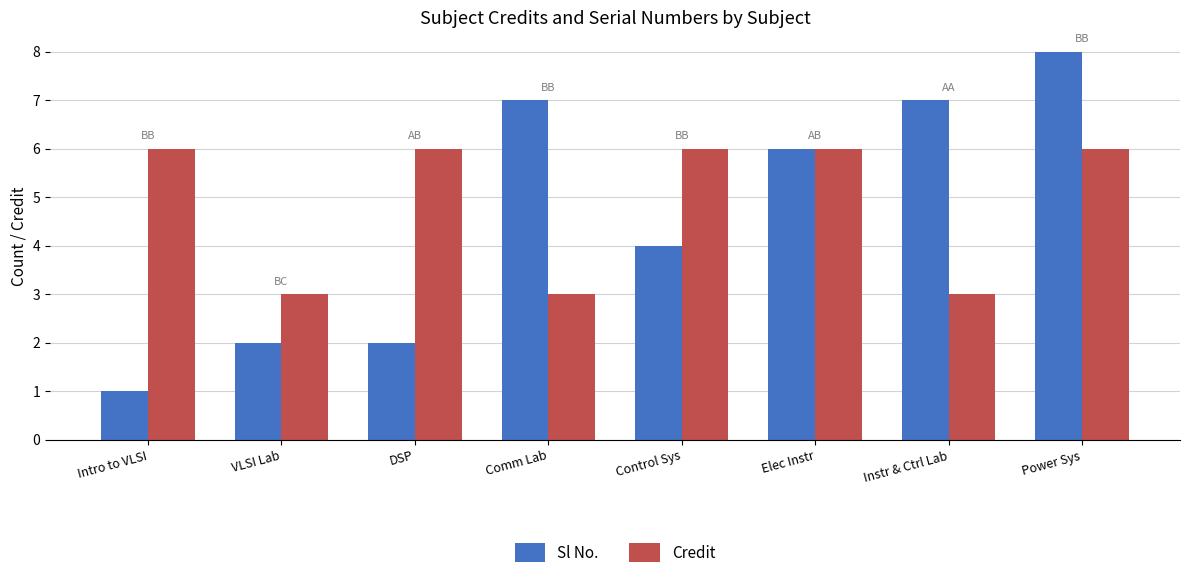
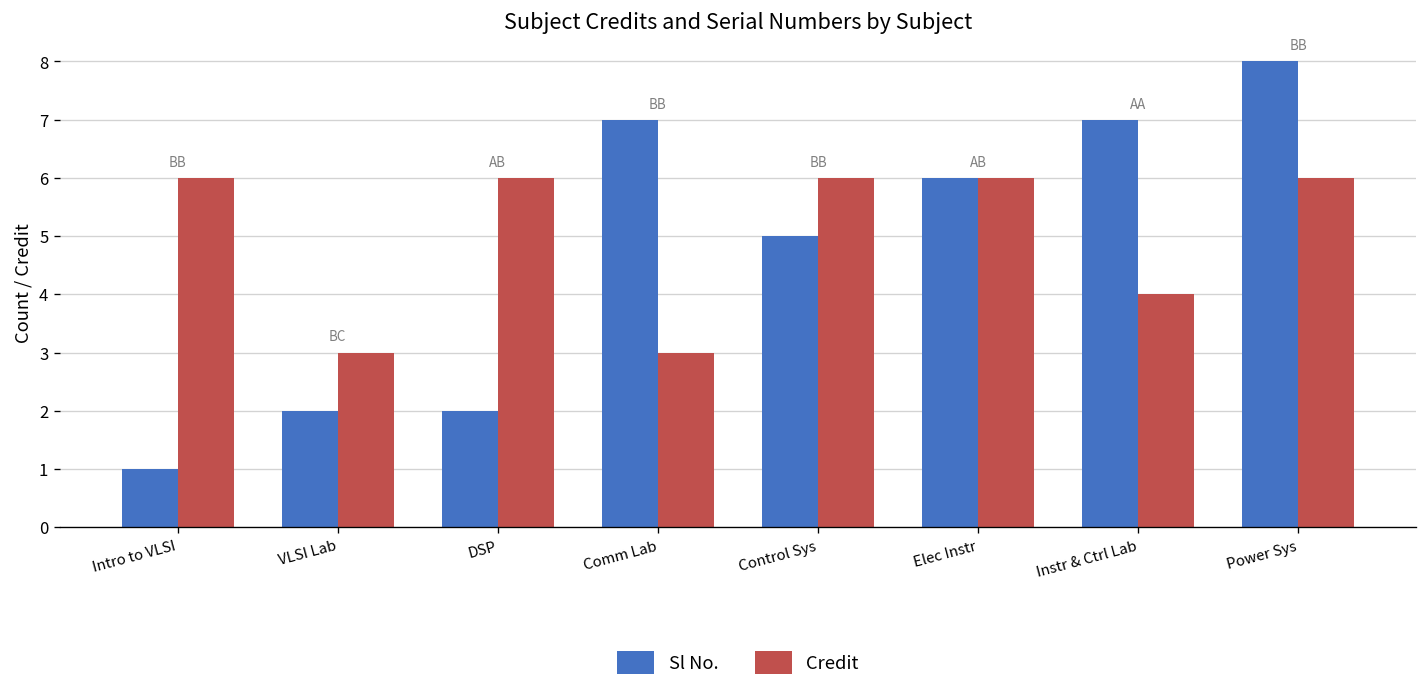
  {
    "Sl No.": {
      "Intro to VLSI": 1,
      "VLSI Lab": 2,
      "DSP": 2,
      "Comm Lab": 7,
-     "Control Sys": 4,
+     "Control Sys": 5,
      "Elec Instr": 6,
      "Instr & Ctrl Lab": 7,
      "Power Sys": 8
    },
    "Credit": {
      "Intro to VLSI": 6,
      "VLSI Lab": 3,
      "DSP": 6,
      "Comm Lab": 3,
      "Control Sys": 6,
      "Elec Instr": 6,
-     "Instr & Ctrl Lab": 3,
+     "Instr & Ctrl Lab": 4,
      "Power Sys": 6
    }
  }
